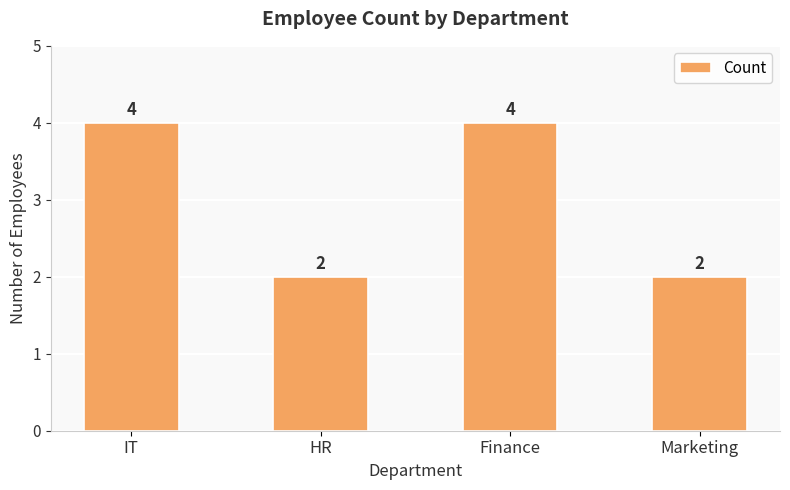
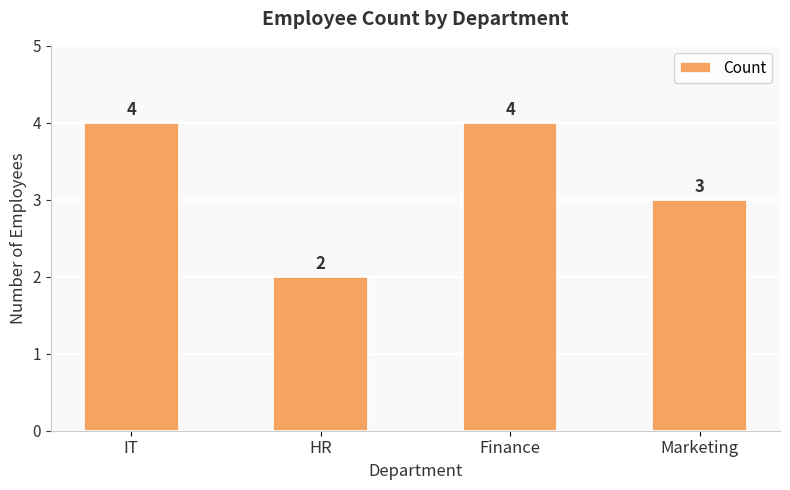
  {
    "IT": 4,
    "HR": 2,
    "Finance": 4,
-   "Marketing": 2
+   "Marketing": 3
  }
